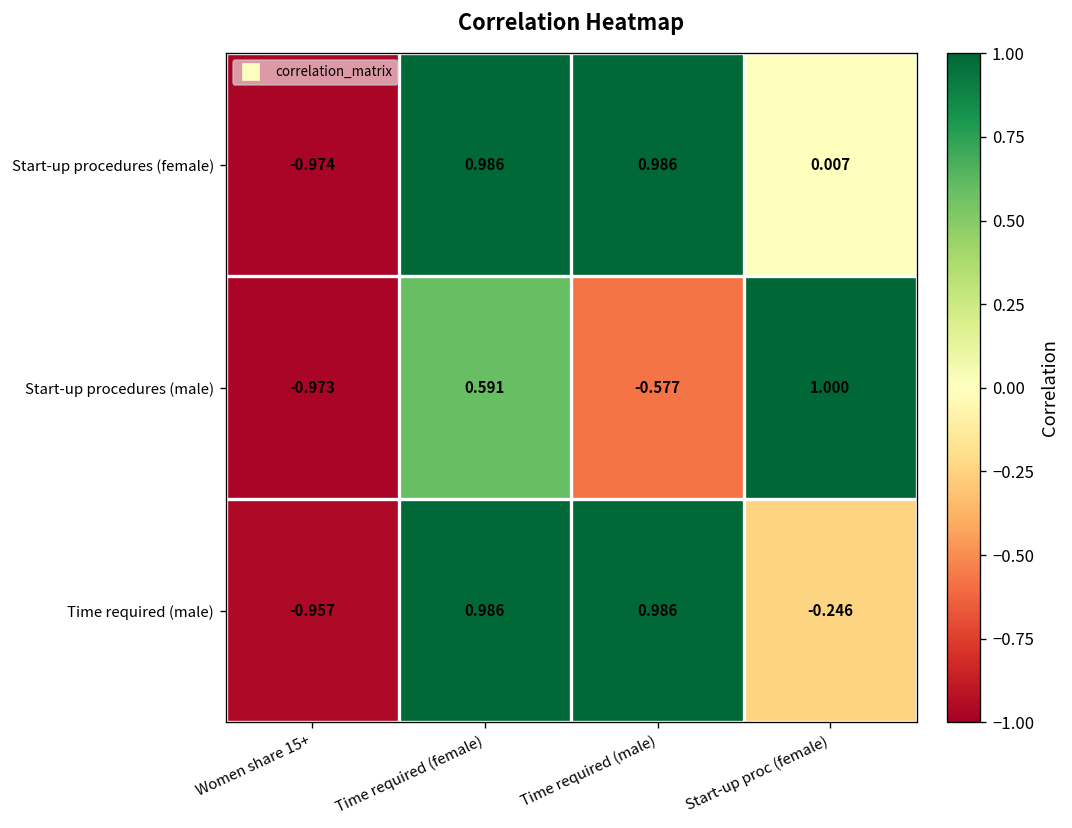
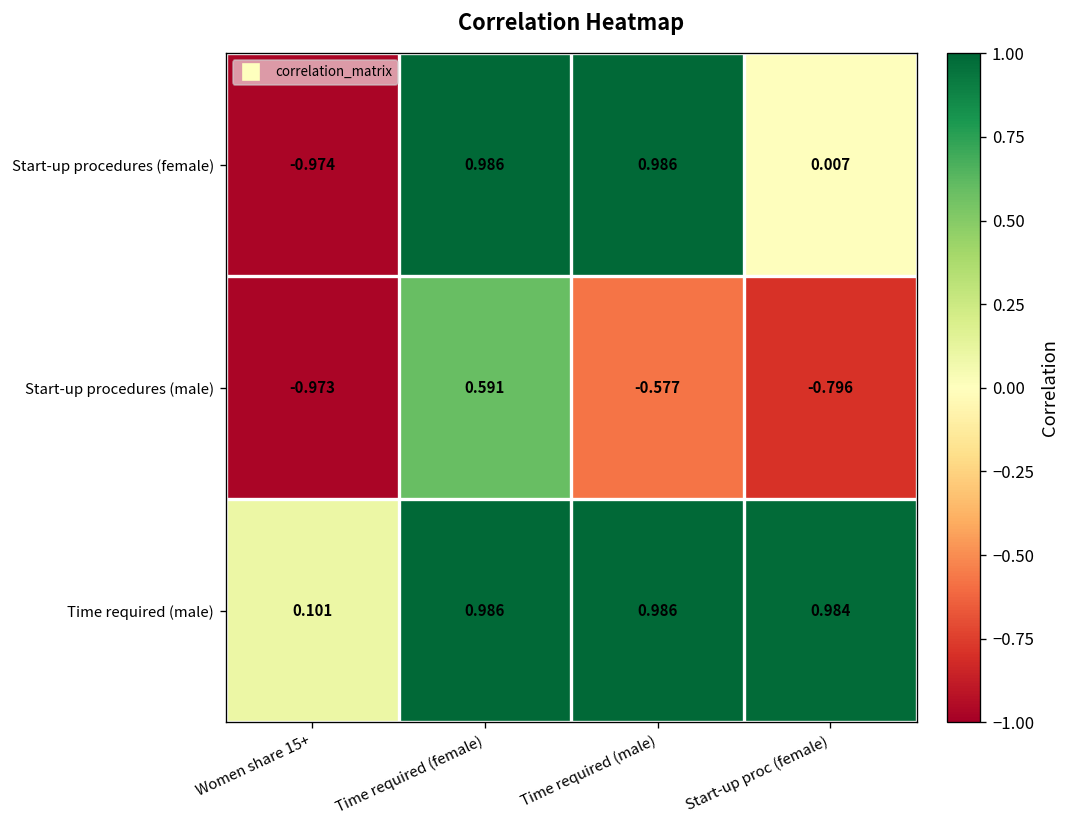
  {
    "Start-up procedures (female)": {
      "Women share 15+": -0.974,
      "Time required (female)": 0.986,
      "Time required (male)": 0.986,
      "Start-up proc (female)": 0.007
    },
    "Start-up procedures (male)": {
      "Women share 15+": -0.973,
      "Time required (female)": 0.591,
      "Time required (male)": -0.577,
-     "Start-up proc (female)": 1.000
+     "Start-up proc (female)": -0.796
    },
    "Time required (male)": {
-     "Women share 15+": -0.957,
+     "Women share 15+": 0.101,
      "Time required (female)": 0.986,
      "Time required (male)": 0.986,
-     "Start-up proc (female)": -0.246
+     "Start-up proc (female)": 0.984
    }
  }
